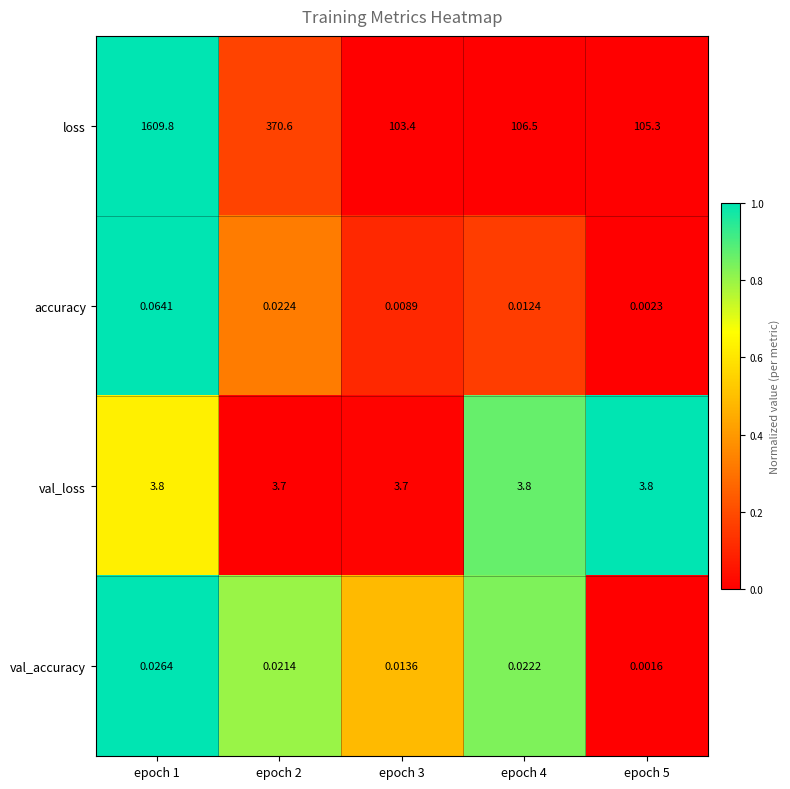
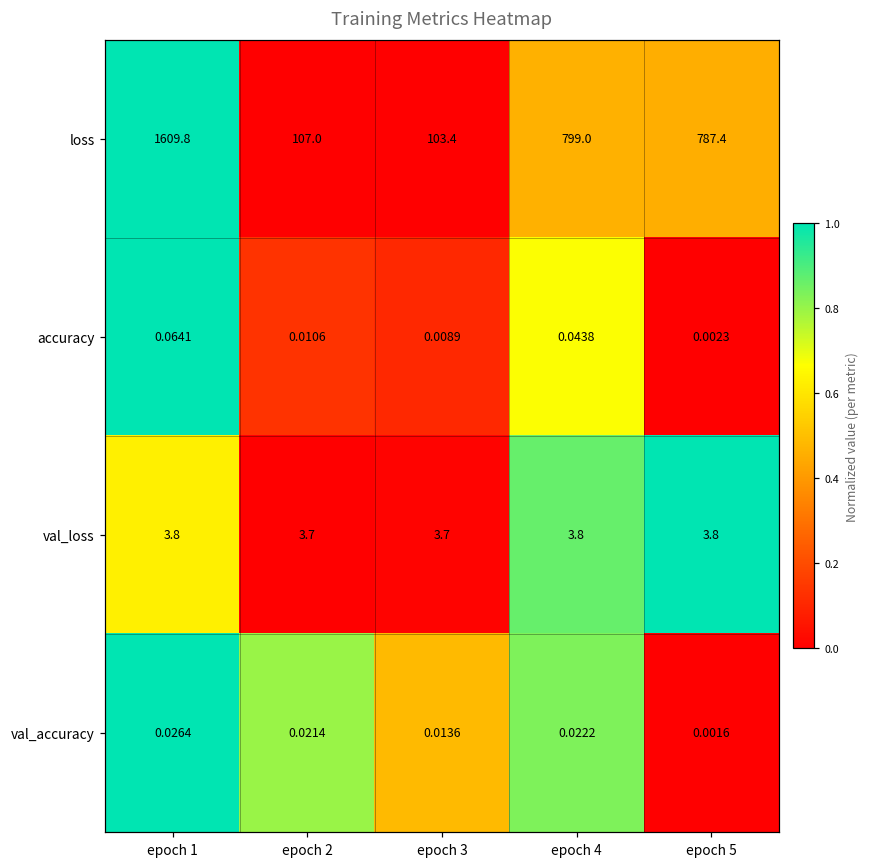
  {
    "loss": {
      "epoch 1": 1609.8,
-     "epoch 2": 370.6,
+     "epoch 2": 107.0,
      "epoch 3": 103.4,
-     "epoch 4": 106.5,
-     "epoch 5": 105.3
+     "epoch 4": 799.0,
+     "epoch 5": 787.4
    },
    "accuracy": {
      "epoch 1": 0.0641,
-     "epoch 2": 0.0224,
+     "epoch 2": 0.0106,
      "epoch 3": 0.0089,
-     "epoch 4": 0.0124,
+     "epoch 4": 0.0438,
      "epoch 5": 0.0023
    },
    "val_loss": {
      "epoch 1": 3.8,
      "epoch 2": 3.7,
      "epoch 3": 3.7,
      "epoch 4": 3.8,
      "epoch 5": 3.8
    },
    "val_accuracy": {
      "epoch 1": 0.0264,
      "epoch 2": 0.0214,
      "epoch 3": 0.0136,
      "epoch 4": 0.0222,
      "epoch 5": 0.0016
    }
  }
